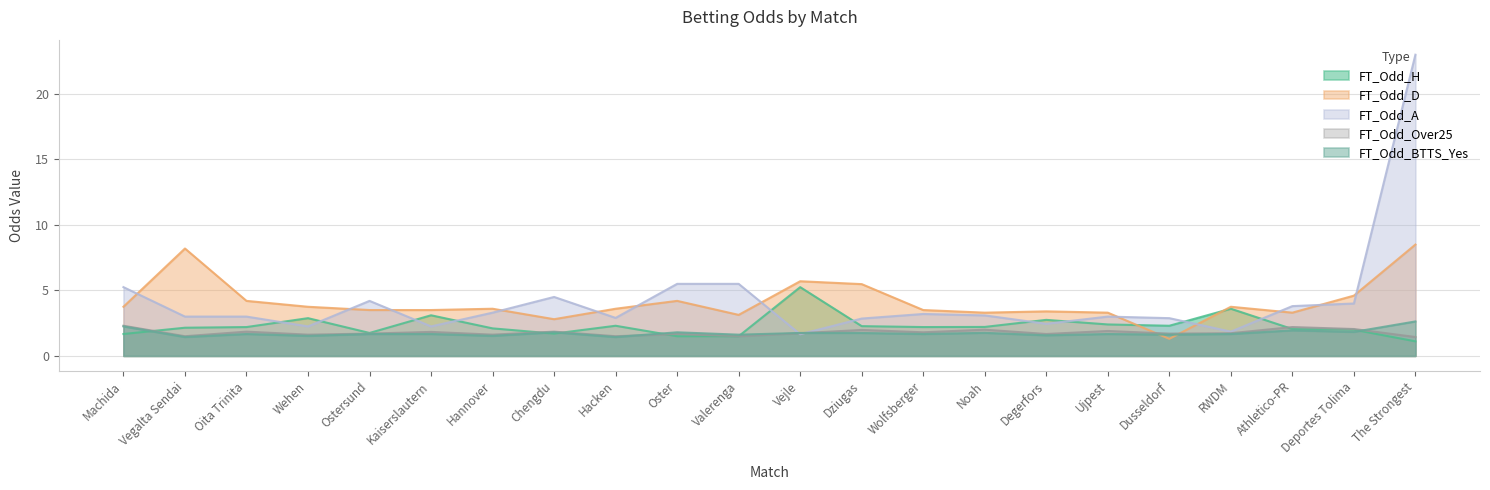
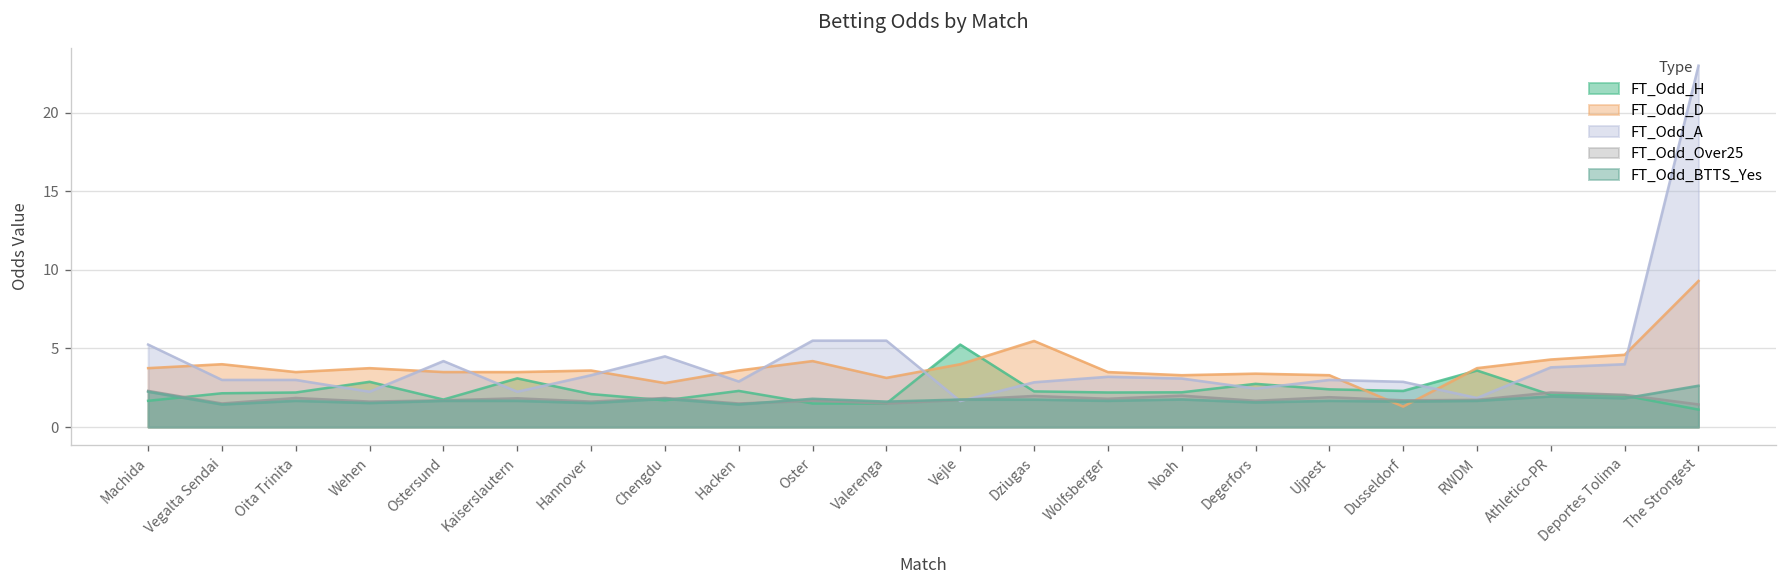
  {
    "FT_Odd_D": {
      "Machida": 3.8,
-     "Vegalta Sendai": 8.2,
-     "Oita Trinita": 4.2,
+     "Vegalta Sendai": 4.0,
+     "Oita Trinita": 3.5,
      "Wehen": 3.8,
      "Ostersund": 3.5,
      "Kaiserslautern": 3.5,
      "Hannover": 3.6,
      "Chengdu": 2.8,
      "Hacken": 3.6,
      "Oster": 4.2,
      "Valerenga": 3.1,
-     "Vejle": 5.7,
+     "Vejle": 4.0,
      "Dziugas": 5.5,
      "Wolfsberger": 3.5,
      "Noah": 3.3,
      "Degerfors": 3.4,
      "Ujpest": 3.3,
      "Dusseldorf": 1.3,
-     "Athletico-PR": 3.3,
+     "Athletico-PR": 4.3,
      "Deportes Tolima": 4.6,
-     "The Strongest": 8.5
+     "The Strongest": 9.3
    }
  }
